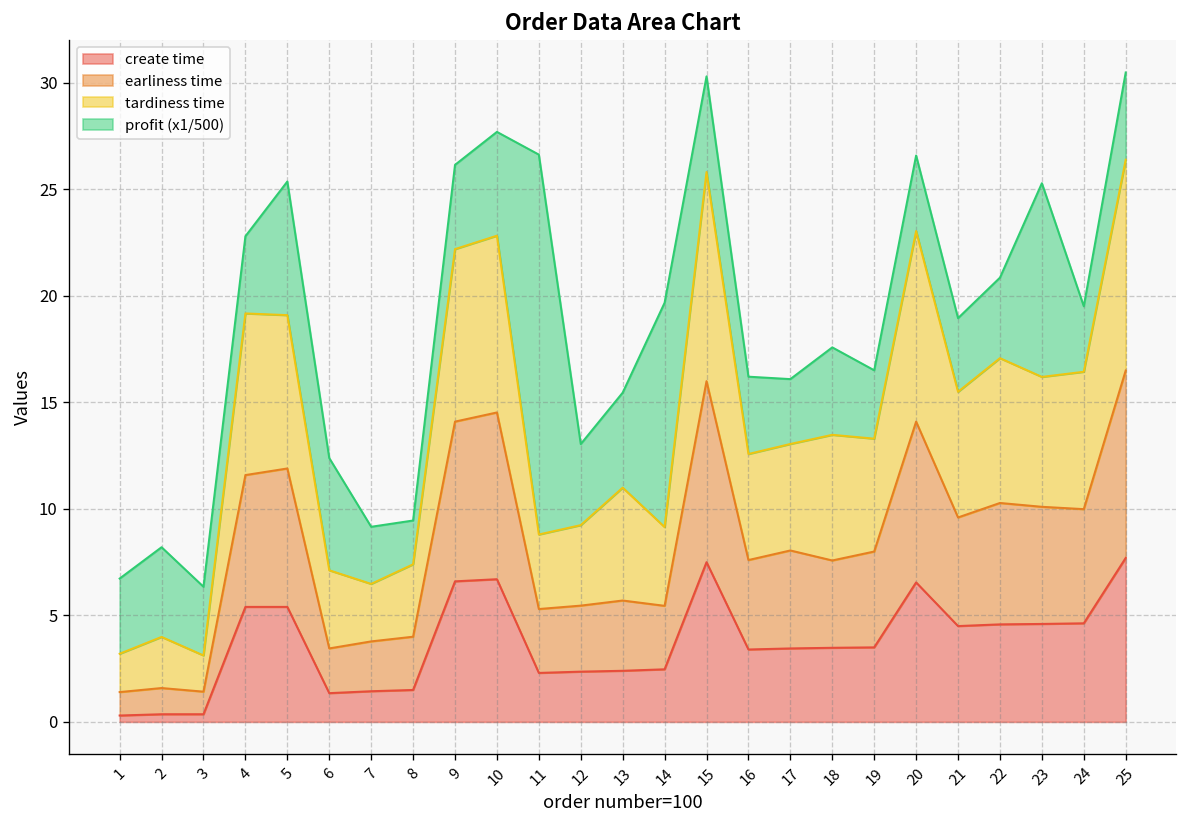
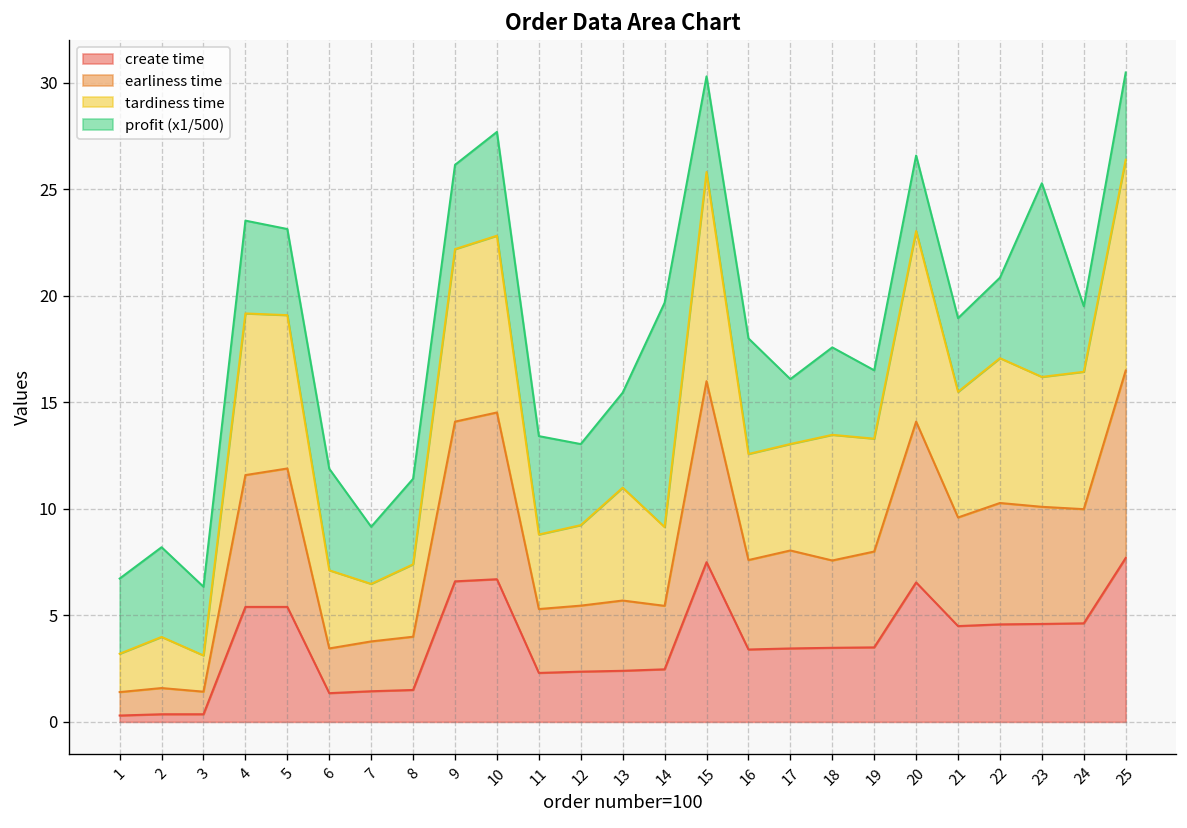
  {
    "profit (x1/500)": {
      "1": 3.5,
      "2": 4.2,
      "3": 3.2,
-     "4": 3.6,
-     "5": 6.3,
-     "6": 5.3,
+     "4": 4.4,
+     "5": 4.0,
+     "6": 4.8,
      "7": 2.7,
-     "8": 2.1,
+     "8": 4.0,
      "9": 4.0,
      "10": 4.9,
-     "11": 17.8,
+     "11": 4.6,
      "12": 3.8,
      "13": 4.5,
      "14": 10.5,
      "15": 4.5,
-     "16": 3.6,
+     "16": 5.4,
      "17": 3.0,
      "18": 4.1,
      "19": 3.2,
      "20": 3.5,
      "21": 3.5,
      "22": 3.8,
      "23": 9.1,
      "24": 3.1,
      "25": 4.1
    }
  }
